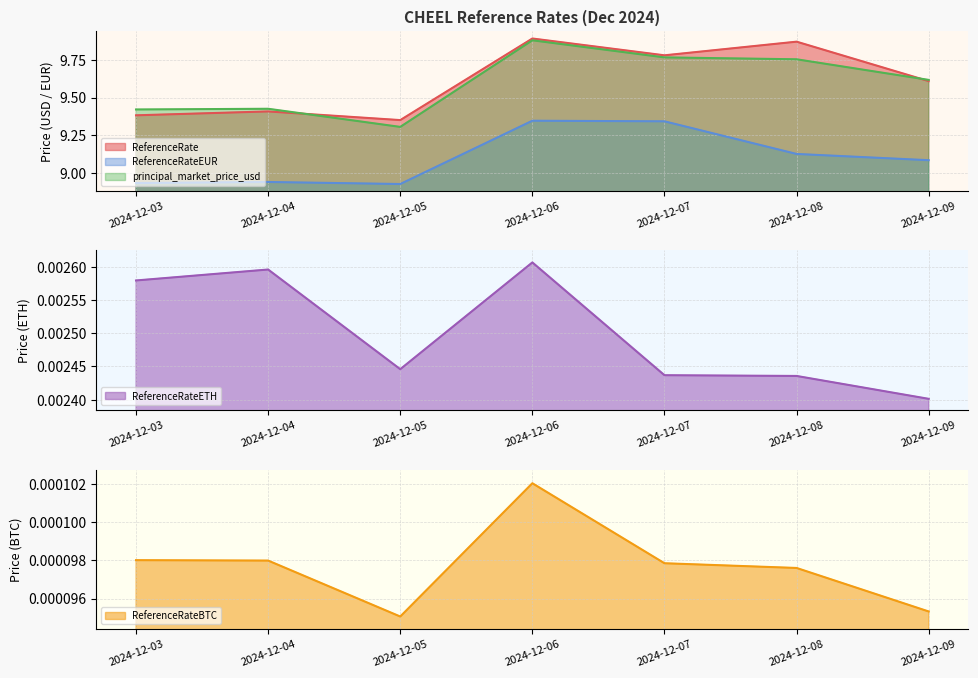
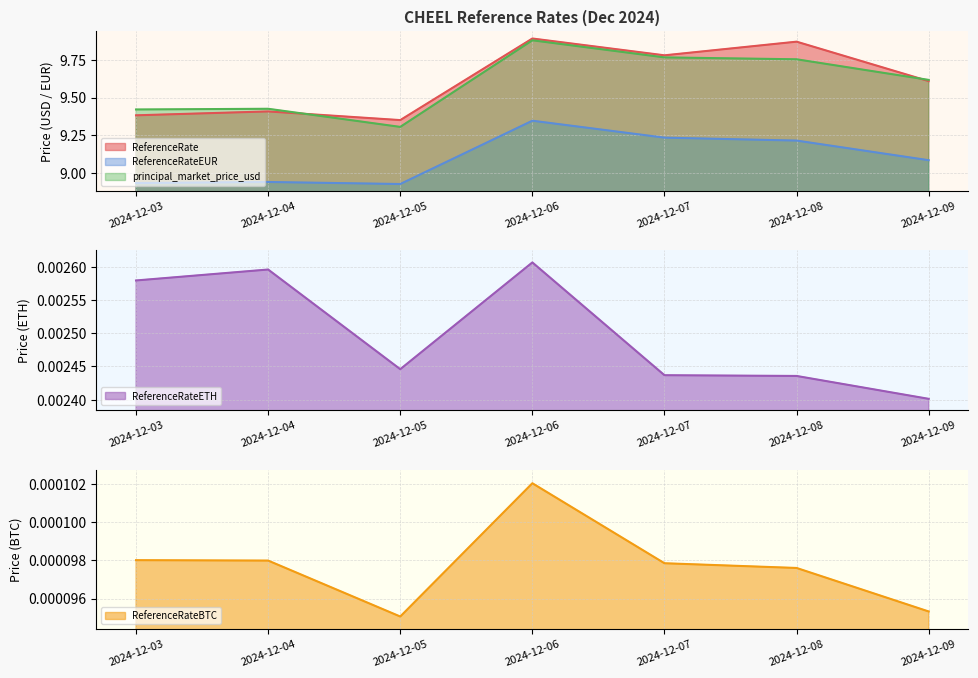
  {
    "CHEEL Reference Rates (Dec 2024)": {
      "ReferenceRate": {
        "2024-12-03": 9.38,
        "2024-12-04": 9.41,
        "2024-12-05": 9.35,
        "2024-12-08": 9.87
      },
      "ReferenceRateEUR": {
        "2024-12-04": 8.94,
        "2024-12-05": 8.93,
        "2024-12-06": 9.35,
-       "2024-12-07": 9.34,
-       "2024-12-08": 9.13,
+       "2024-12-07": 9.23,
+       "2024-12-08": 9.21,
        "2024-12-09": 9.08
      },
      "principal_market_price_usd": {
        "2024-12-03": 9.42,
        "2024-12-04": 9.43,
        "2024-12-05": 9.31,
        "2024-12-08": 9.75
      }
    }
  }
